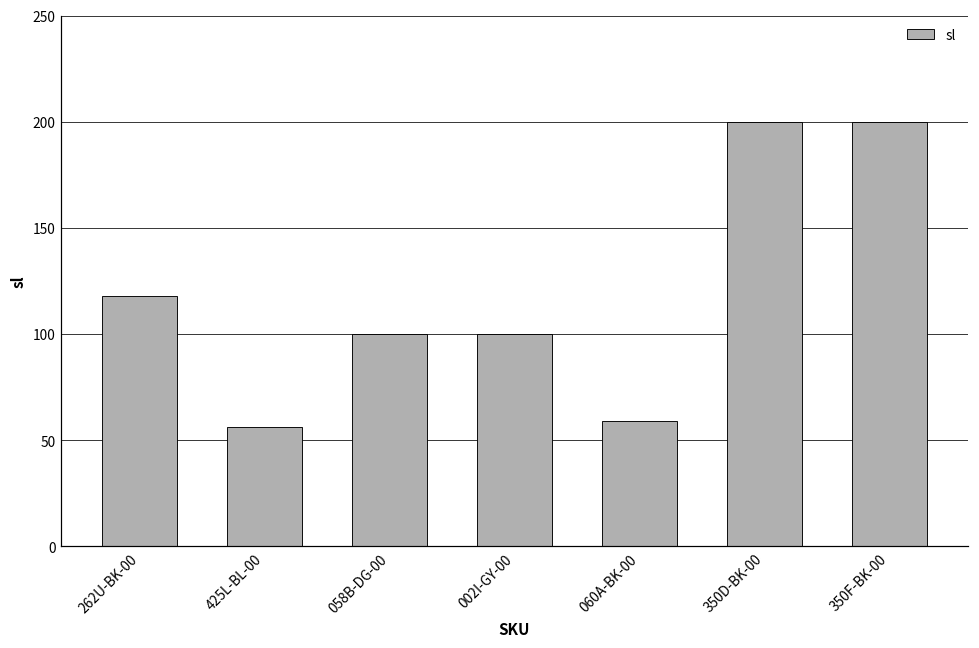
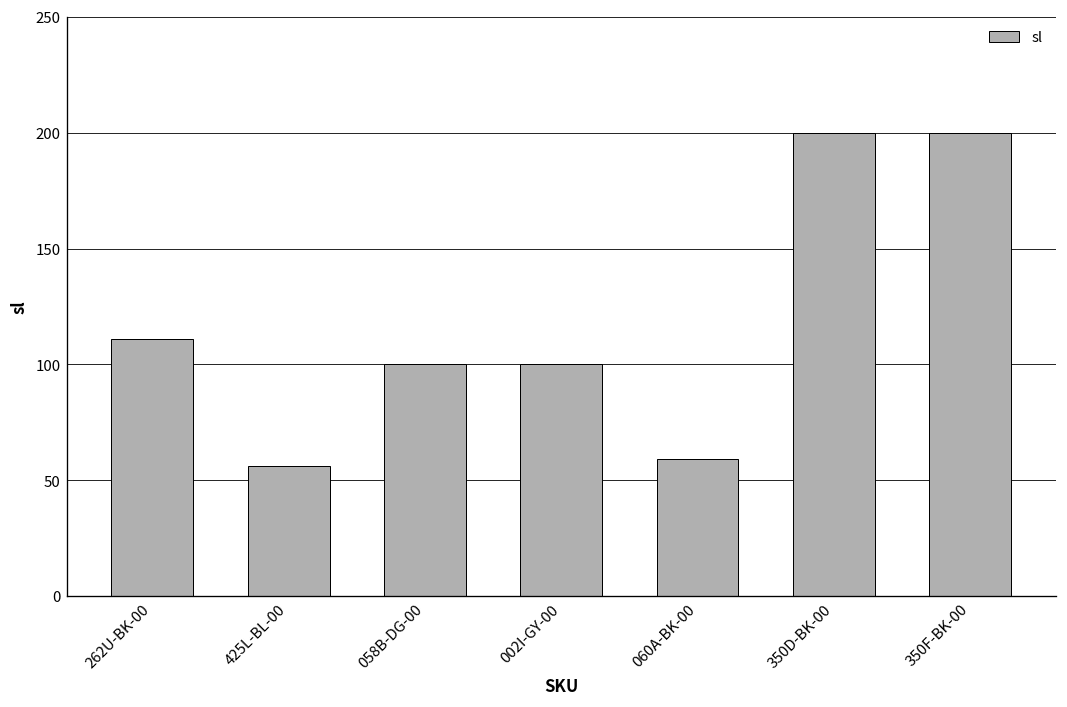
  {
-   "262U-BK-00": 118,
+   "262U-BK-00": 111,
    "425L-BL-00": 56,
    "058B-DG-00": 100,
    "002I-GY-00": 100,
    "060A-BK-00": 59,
    "350D-BK-00": 200,
    "350F-BK-00": 200
  }
